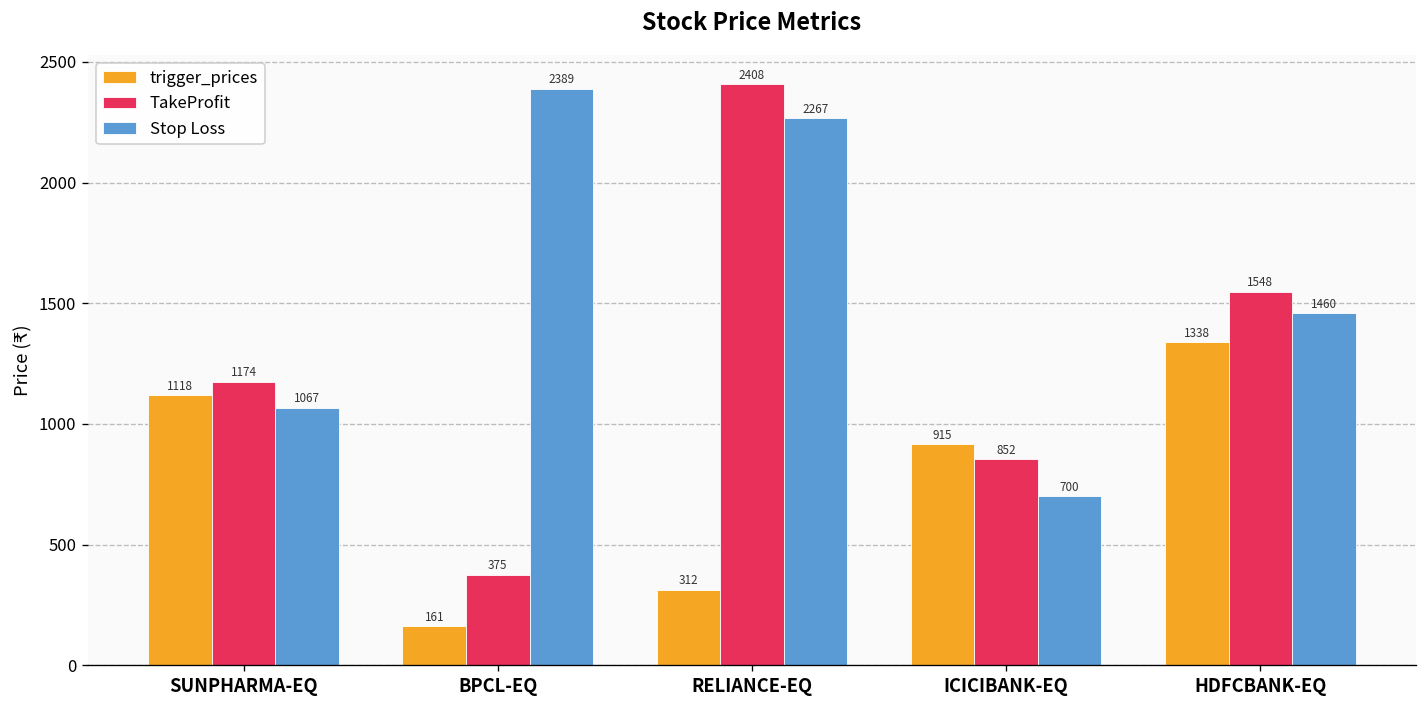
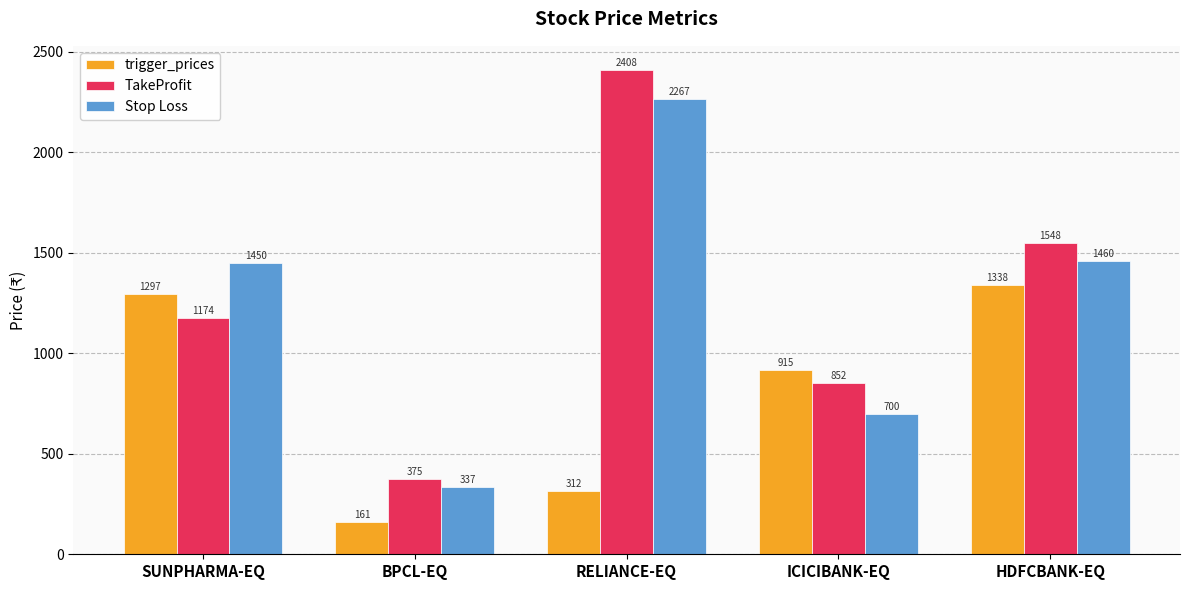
  {
    "trigger_prices": {
-     "SUNPHARMA-EQ": 1118,
+     "SUNPHARMA-EQ": 1297,
      "BPCL-EQ": 161,
      "RELIANCE-EQ": 312,
      "ICICIBANK-EQ": 915,
      "HDFCBANK-EQ": 1338
    },
    "TakeProfit": {
      "SUNPHARMA-EQ": 1174,
      "BPCL-EQ": 375,
      "RELIANCE-EQ": 2408,
      "ICICIBANK-EQ": 852,
      "HDFCBANK-EQ": 1548
    },
    "Stop Loss": {
-     "SUNPHARMA-EQ": 1067,
-     "BPCL-EQ": 2389,
+     "SUNPHARMA-EQ": 1450,
+     "BPCL-EQ": 337,
      "RELIANCE-EQ": 2267,
      "ICICIBANK-EQ": 700,
      "HDFCBANK-EQ": 1460
    }
  }
